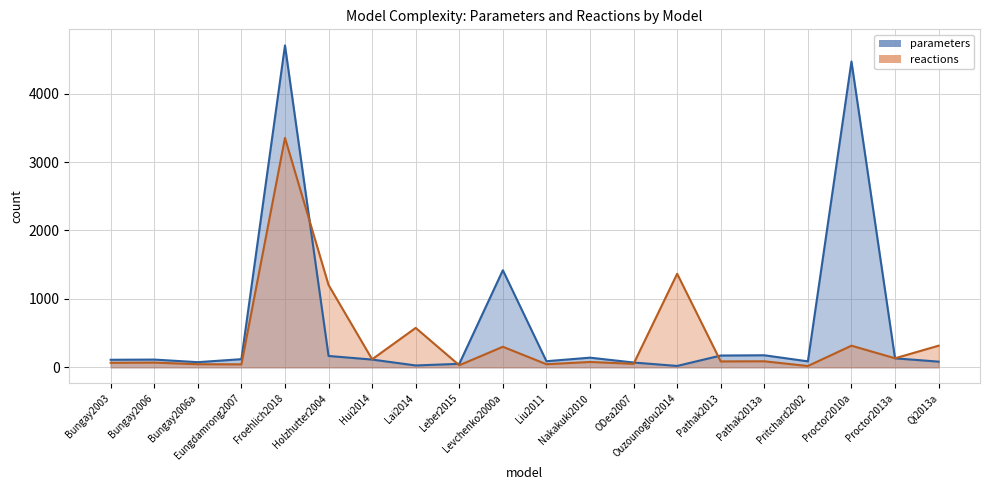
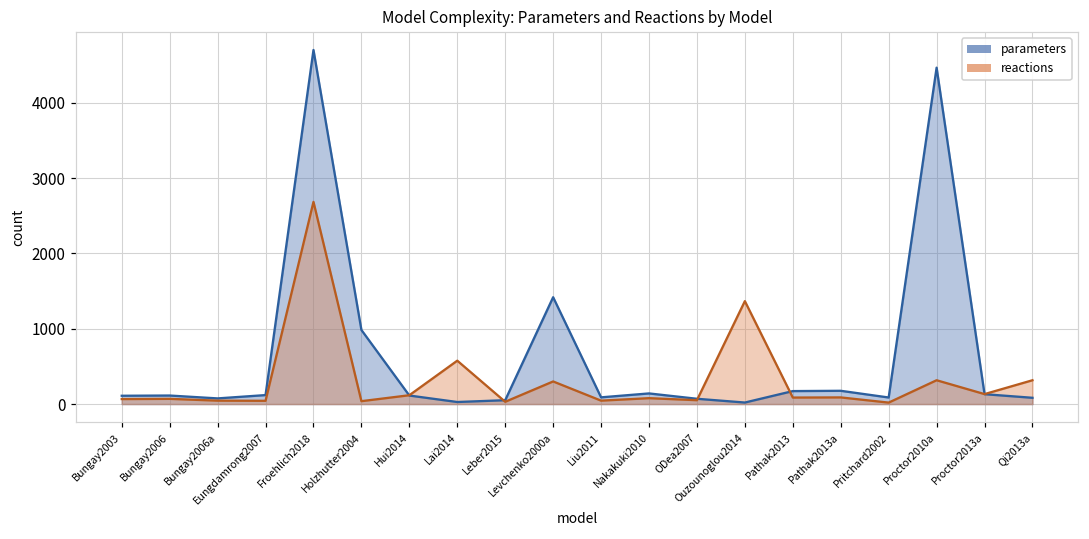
  {
    "parameters": {
      "Bungay2003": 100,
      "Bungay2006": 100,
      "Eungdamrong2007": 100,
      "Froehlich2018": 4700,
-     "Holzhutter2004": 200,
+     "Holzhutter2004": 1000,
      "Lai2014": 0,
      "Levchenko2000a": 1400,
      "Liu2011": 100,
      "Nakakuki2010": 100,
      "Ouzounoglou2014": 0,
      "Pathak2013": 200,
      "Pathak2013a": 200,
      "Pritchard2002": 100,
      "Proctor2010a": 4500,
      "Qi2013a": 100
    },
    "reactions": {
      "Bungay2003": 100,
      "Bungay2006": 100,
      "Eungdamrong2007": 0,
-     "Froehlich2018": 3400,
-     "Holzhutter2004": 1200,
+     "Froehlich2018": 2700,
+     "Holzhutter2004": 0,
      "Lai2014": 600,
      "Levchenko2000a": 300,
      "Liu2011": 0,
      "Nakakuki2010": 100,
      "Ouzounoglou2014": 1400,
      "Pathak2013": 100,
      "Pathak2013a": 100,
      "Pritchard2002": 0,
      "Proctor2010a": 300,
      "Qi2013a": 300
    }
  }
